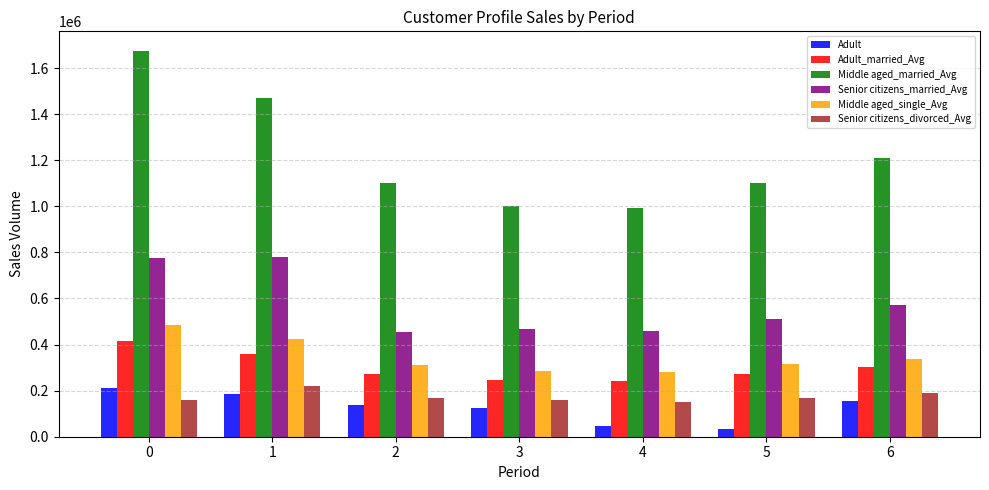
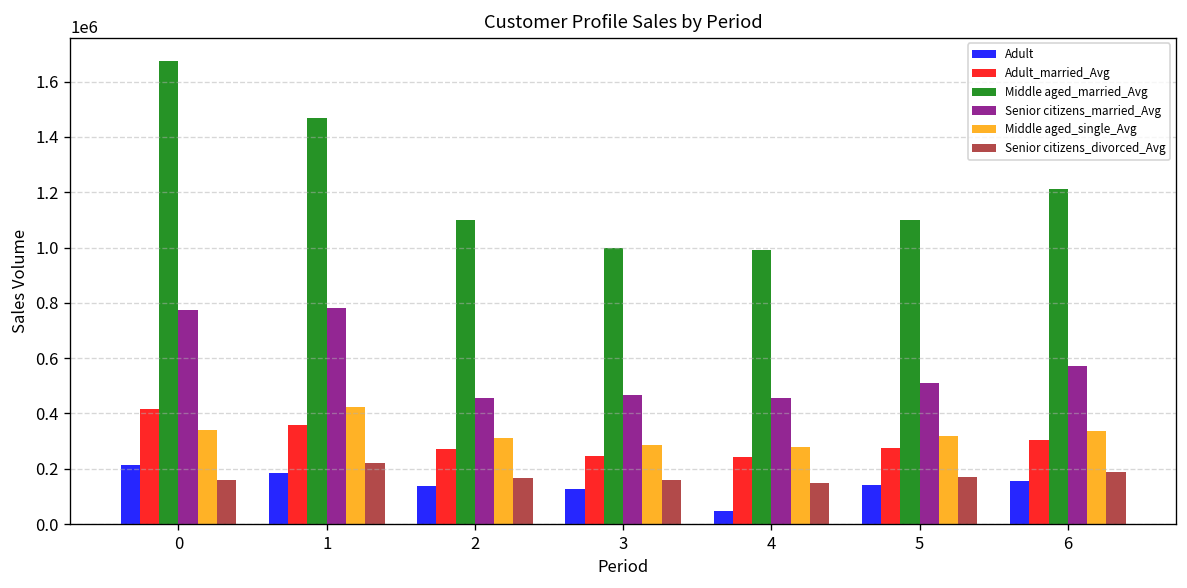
  {
    "Adult": {
      "0": 210000,
      "1": 190000,
      "2": 140000,
      "3": 130000,
      "4": 50000,
-     "5": 30000,
+     "5": 140000,
      "6": 160000
    },
    "Adult_married_Avg": {
      "0": 420000,
      "1": 360000,
      "2": 270000,
      "3": 250000,
      "4": 240000,
      "5": 270000,
      "6": 300000
    },
    "Middle aged_married_Avg": {
      "0": 1680000,
      "1": 1470000,
      "2": 1100000,
      "3": 1000000,
      "4": 990000,
      "5": 1100000,
      "6": 1210000
    },
    "Senior citizens_married_Avg": {
      "0": 770000,
      "1": 780000,
      "2": 450000,
      "3": 470000,
      "4": 460000,
      "5": 510000,
      "6": 570000
    },
    "Middle aged_single_Avg": {
-     "0": 480000,
+     "0": 340000,
      "1": 420000,
      "2": 310000,
      "3": 280000,
      "4": 280000,
      "5": 320000,
      "6": 340000
    },
    "Senior citizens_divorced_Avg": {
      "0": 160000,
      "1": 220000,
      "2": 170000,
      "3": 160000,
      "4": 150000,
      "5": 170000,
      "6": 190000
    }
  }
